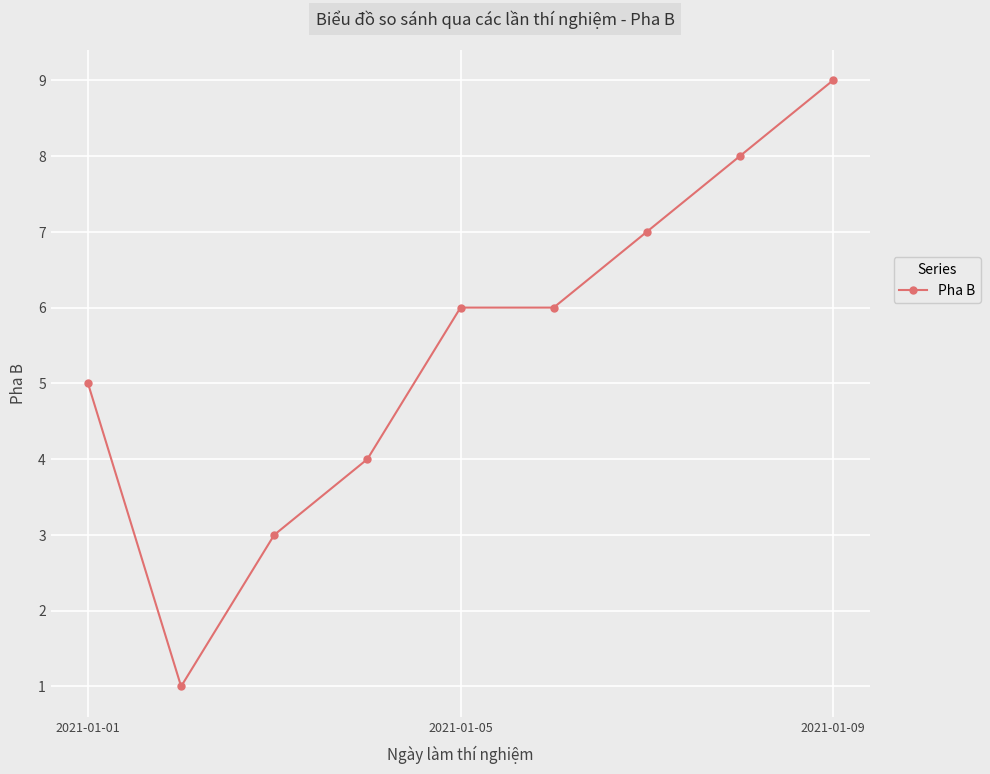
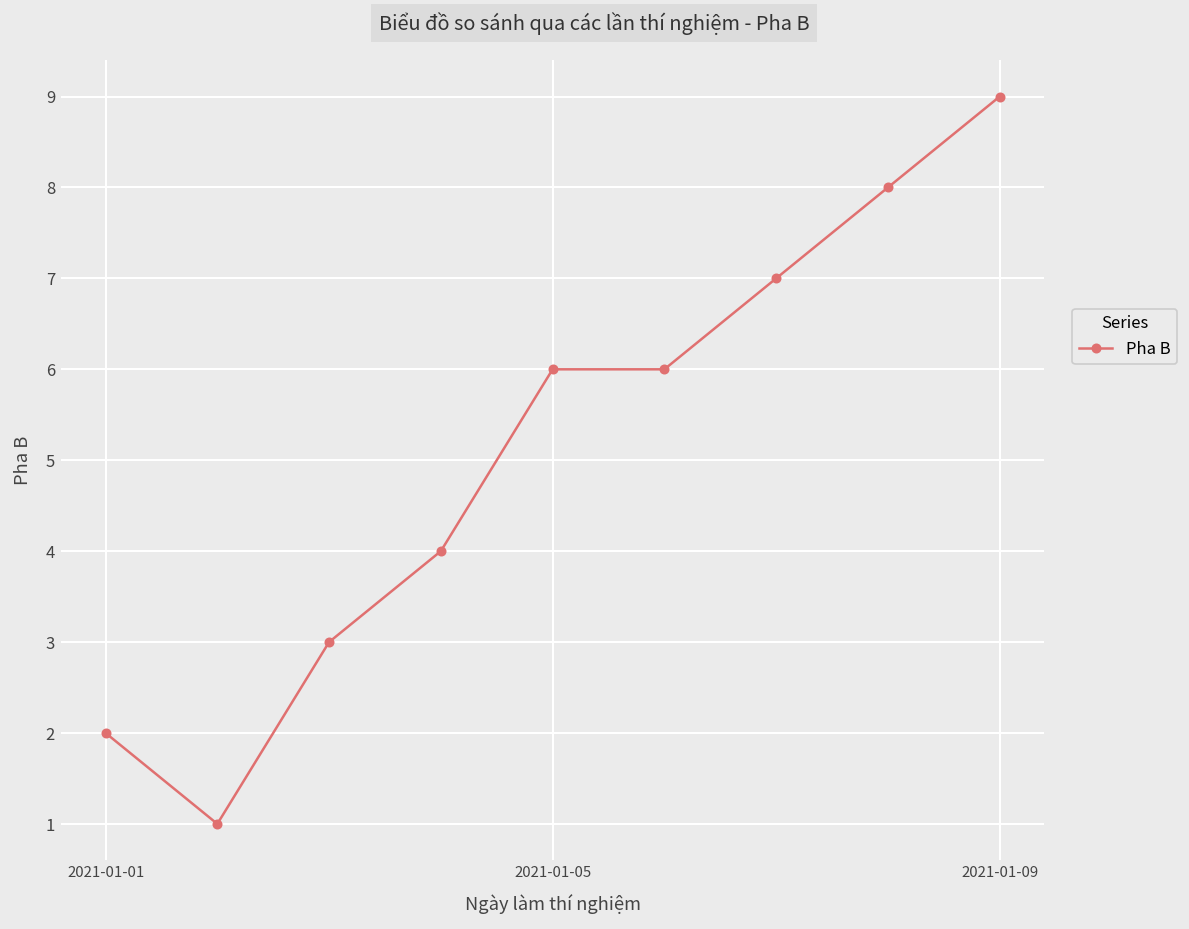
  {
-   "2021-01-01": 5,
+   "2021-01-01": 2,
    "2021-01-05": 6,
    "2021-01-09": 9
  }
